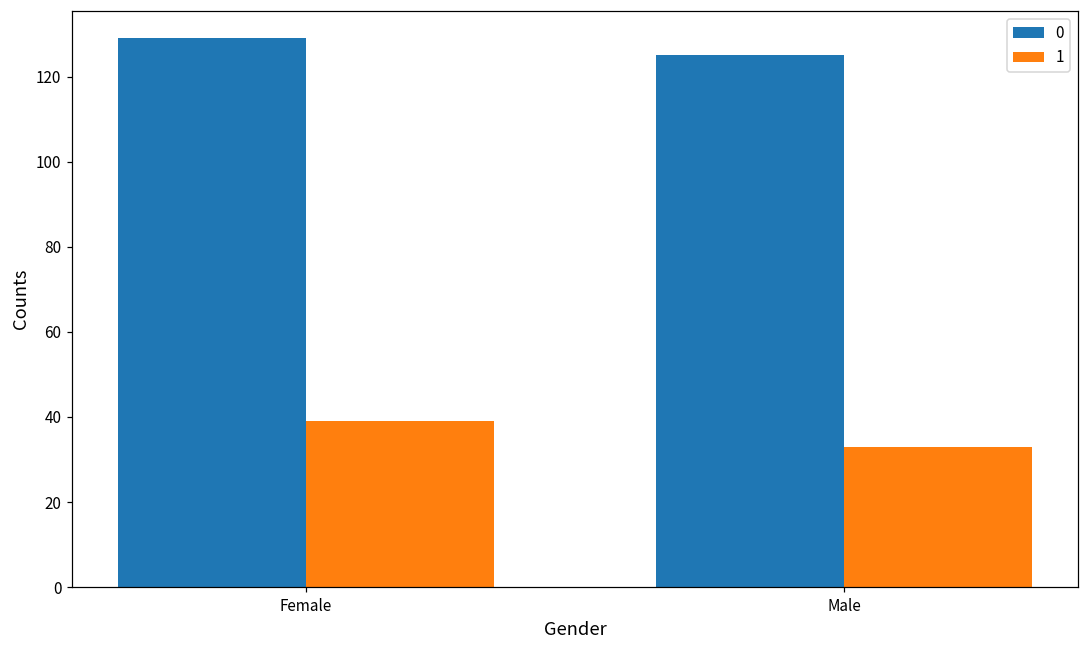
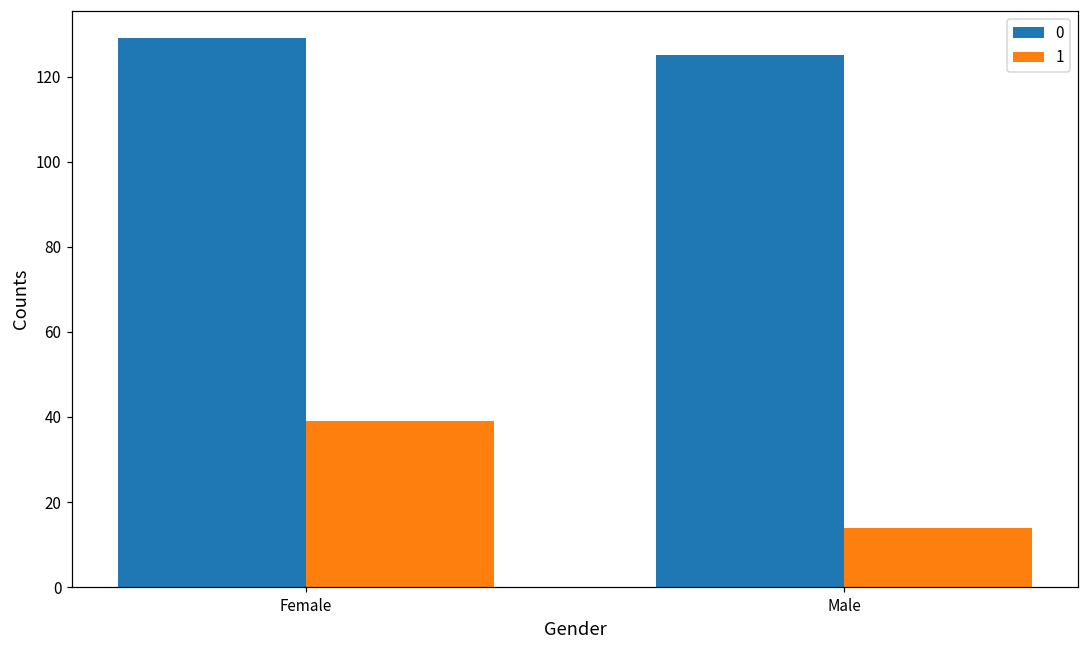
  {
    "0": {
      "Female": 129,
      "Male": 125
    },
    "1": {
      "Female": 39,
-     "Male": 33
+     "Male": 14
    }
  }
